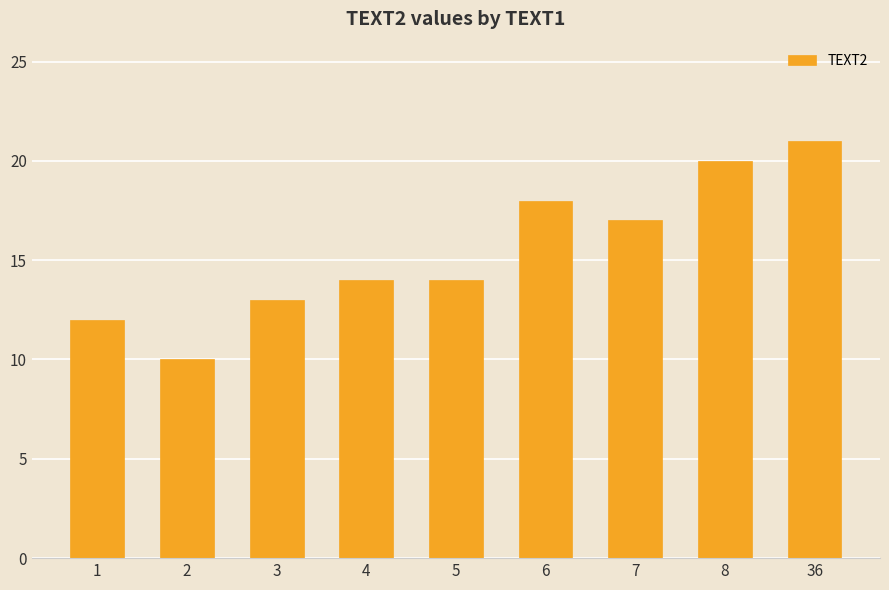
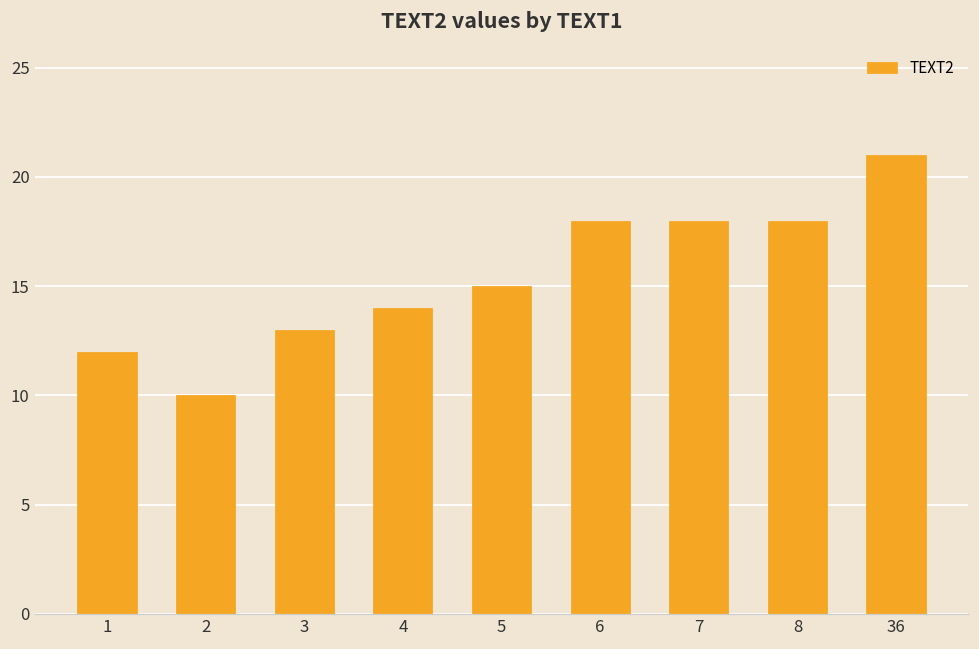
  {
    "1": 12,
    "2": 10,
    "3": 13,
    "4": 14,
-   "5": 14,
+   "5": 15,
    "6": 18,
-   "7": 17,
-   "8": 20,
+   "7": 18,
+   "8": 18,
    "36": 21
  }
